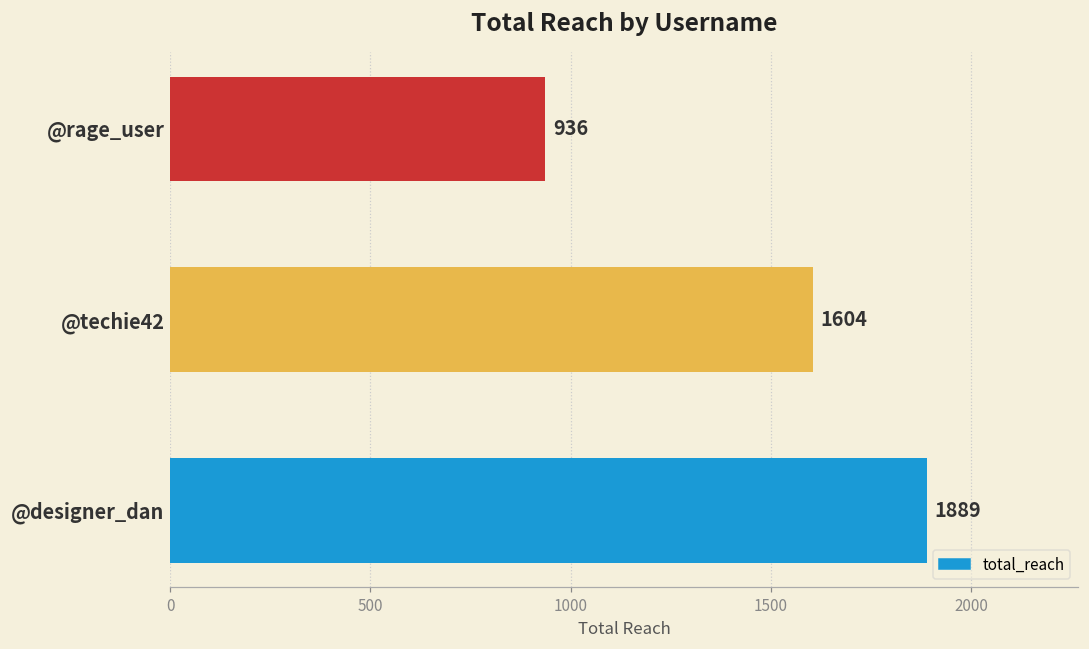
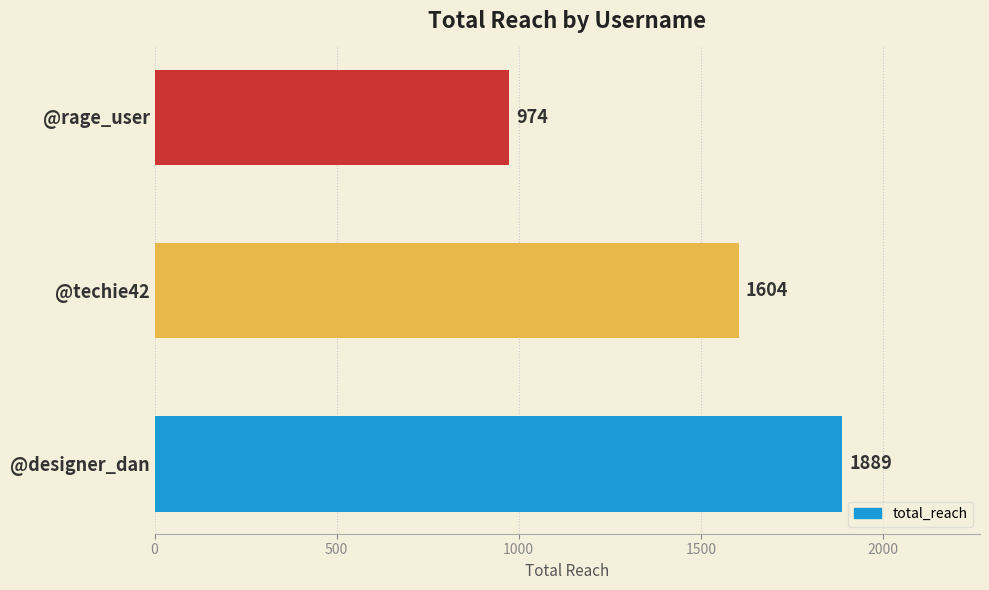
  {
-   "@rage_user": 936,
+   "@rage_user": 974,
    "@techie42": 1604,
    "@designer_dan": 1889
  }
